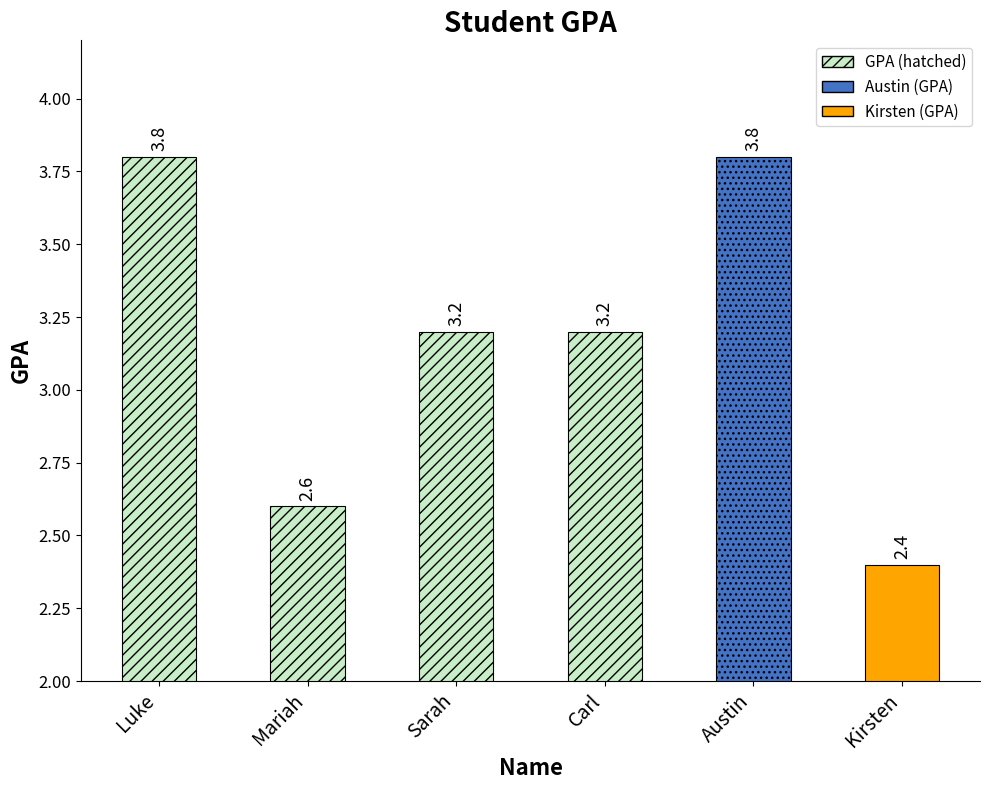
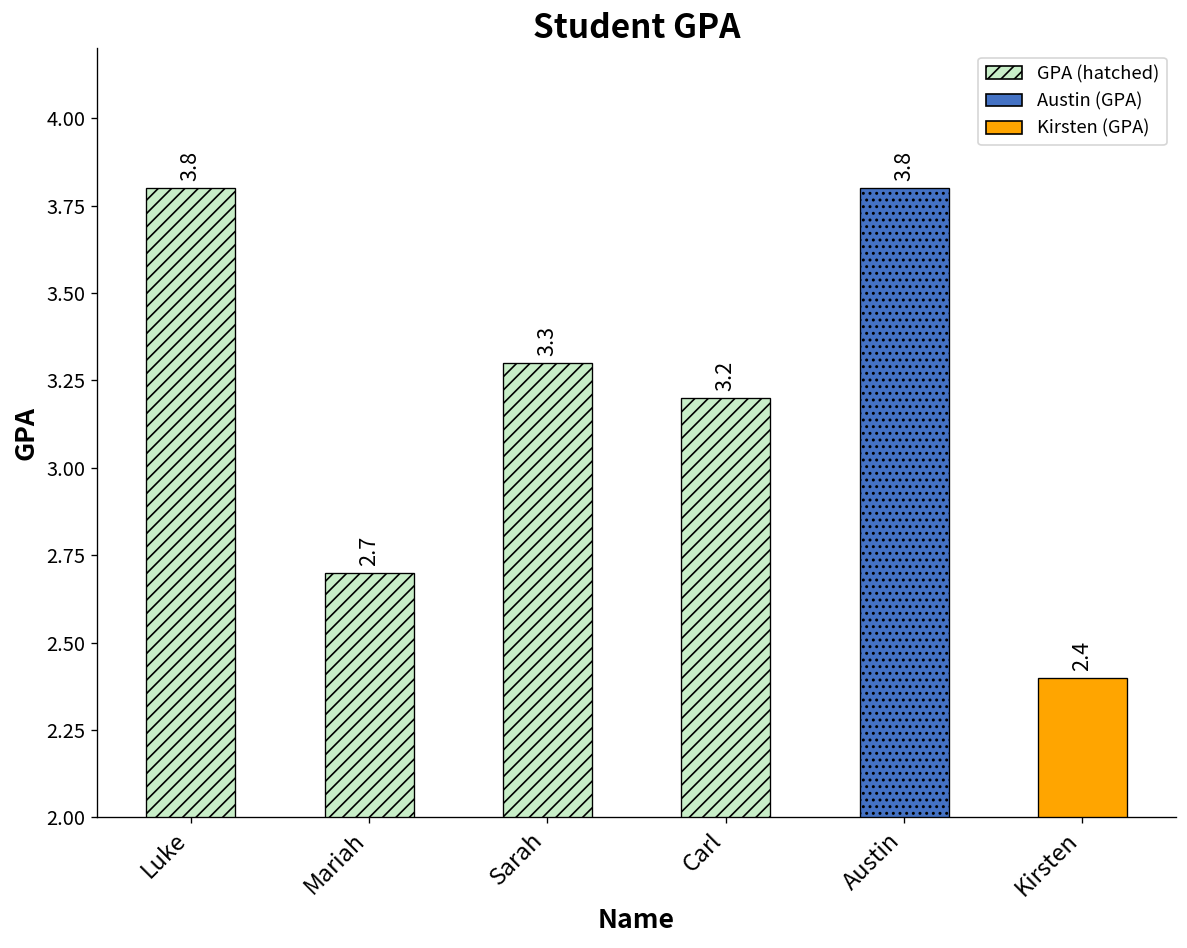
  {
    "Luke": 3.8,
-   "Mariah": 2.6,
-   "Sarah": 3.2,
+   "Mariah": 2.7,
+   "Sarah": 3.3,
    "Carl": 3.2,
    "Austin": 3.8,
    "Kirsten": 2.4
  }
